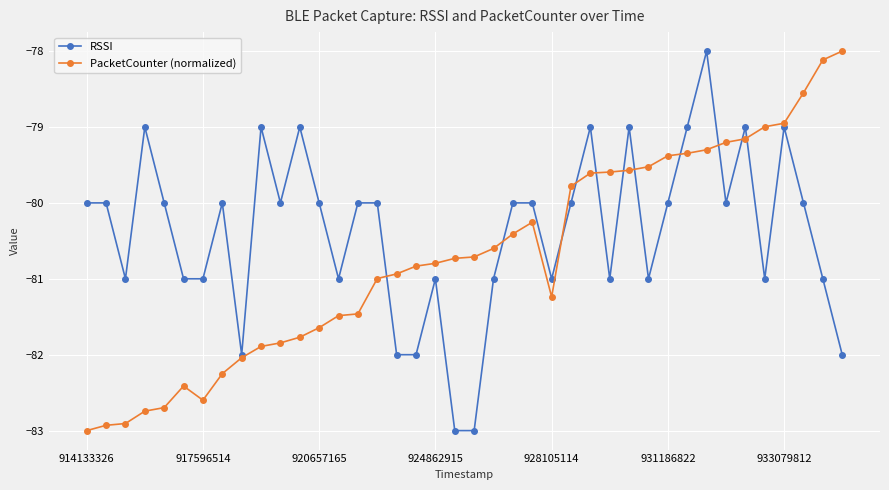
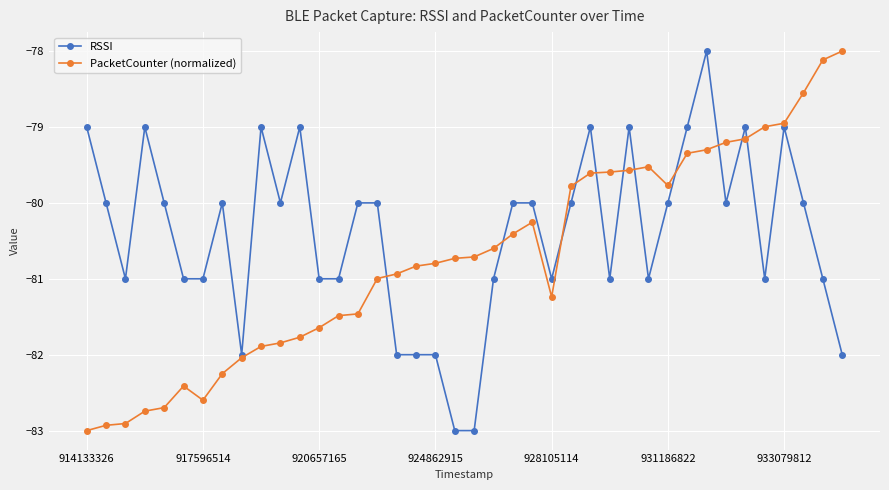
  {
    "RSSI": {
-     "914133326": -80,
+     "914133326": -79,
      "917596514": -81,
-     "920657165": -80,
-     "924862915": -81,
+     "920657165": -81,
+     "924862915": -82,
      "928105114": -81,
      "931186822": -80,
      "933079812": -79
    },
    "PacketCounter (normalized)": {
      "914133326": -83.0,
      "917596514": -82.6,
      "920657165": -81.6,
      "924862915": -80.8,
      "928105114": -81.2,
-     "931186822": -79.4,
+     "931186822": -79.8,
      "933079812": -79.0
    }
  }
